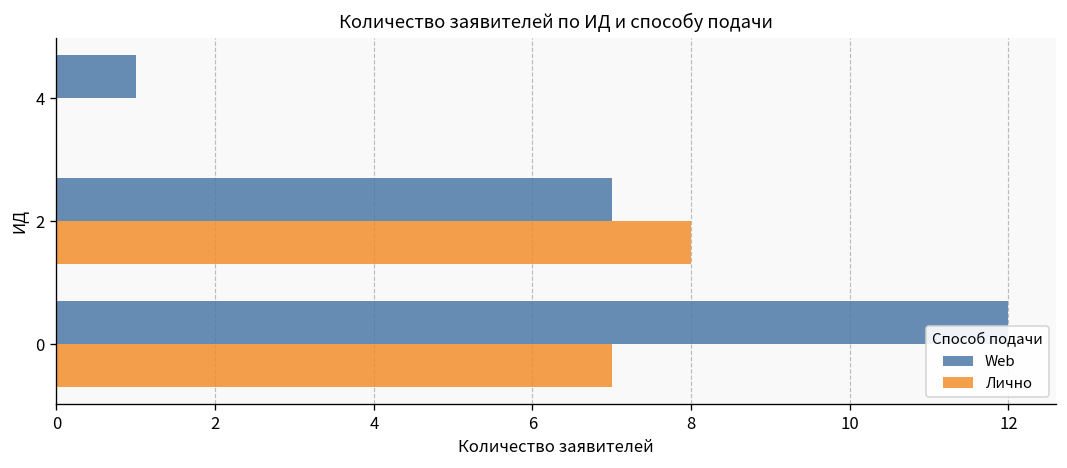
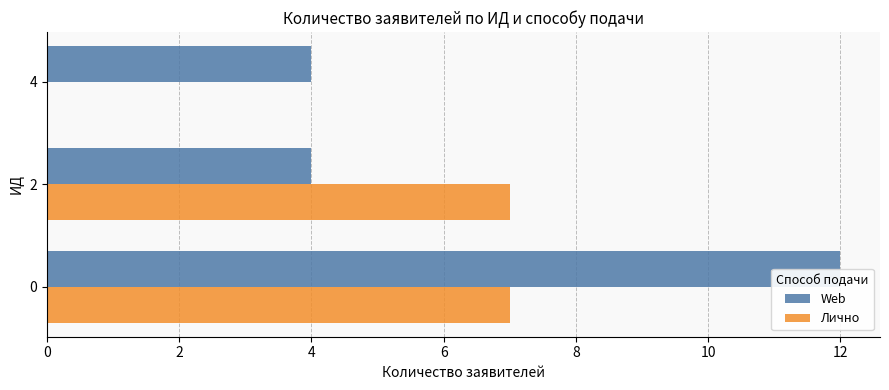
  {
    "Web": {
-     "4": 1,
-     "2": 7
+     "4": 4,
+     "2": 4
    },
    "Лично": {
      "4": 0,
-     "2": 8,
+     "2": 7,
      "0": 7
    }
  }
